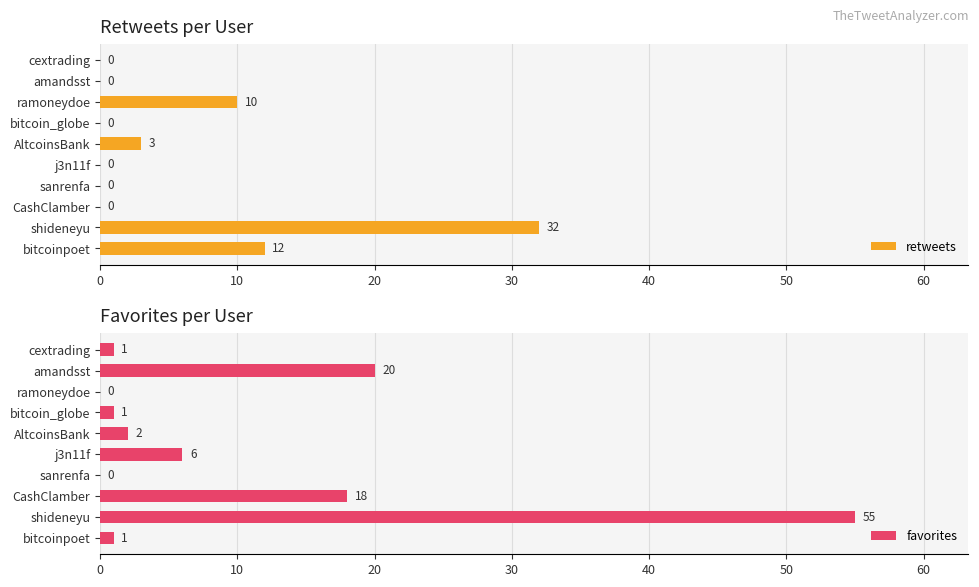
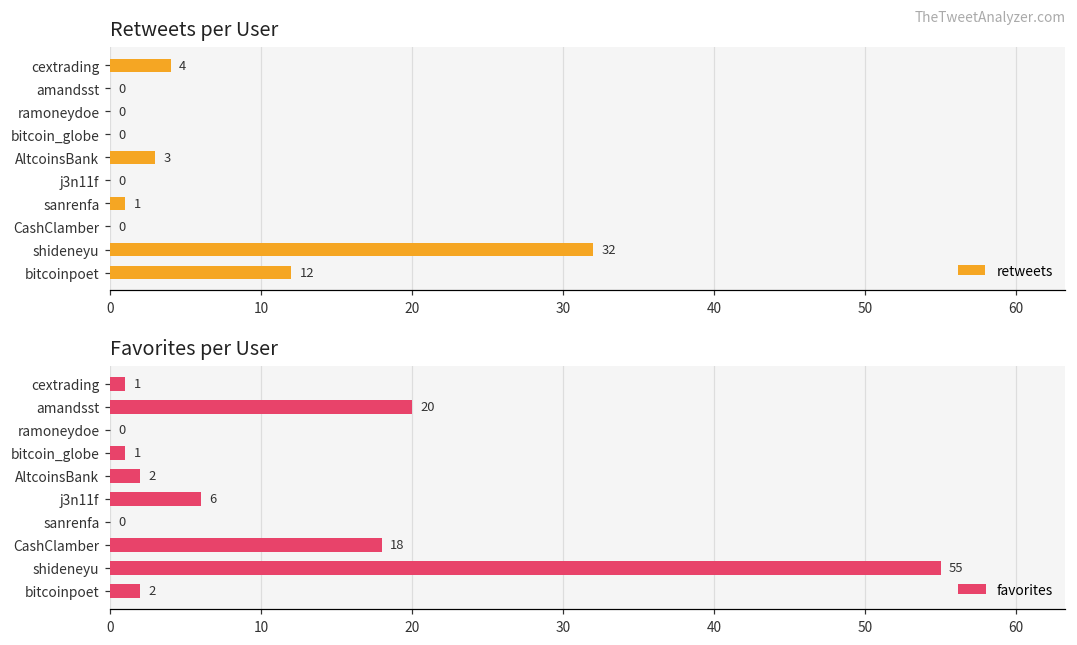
  {
    "Retweets per User": {
-     "cextrading": 0,
+     "cextrading": 4,
      "amandsst": 0,
-     "ramoneydoe": 10,
+     "ramoneydoe": 0,
      "bitcoin_globe": 0,
      "AltcoinsBank": 3,
      "j3n11f": 0,
-     "sanrenfa": 0,
+     "sanrenfa": 1,
      "CashClamber": 0,
      "shideneyu": 32,
      "bitcoinpoet": 12
    },
    "Favorites per User": {
      "cextrading": 1,
      "amandsst": 20,
      "ramoneydoe": 0,
      "bitcoin_globe": 1,
      "AltcoinsBank": 2,
      "j3n11f": 6,
      "sanrenfa": 0,
      "CashClamber": 18,
      "shideneyu": 55,
-     "bitcoinpoet": 1
+     "bitcoinpoet": 2
    }
  }
